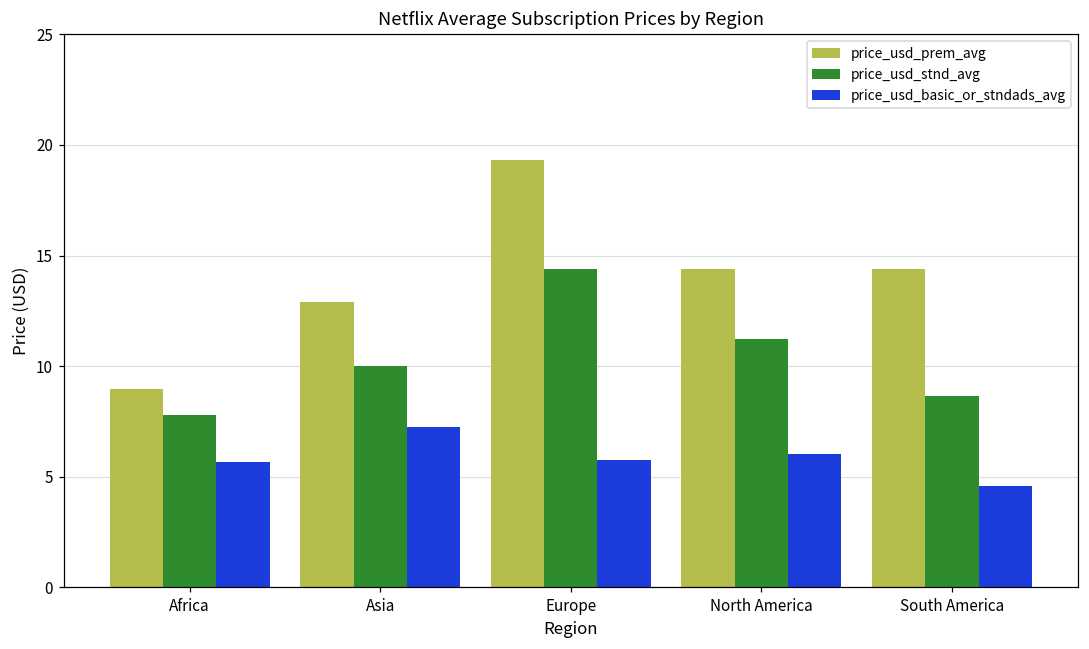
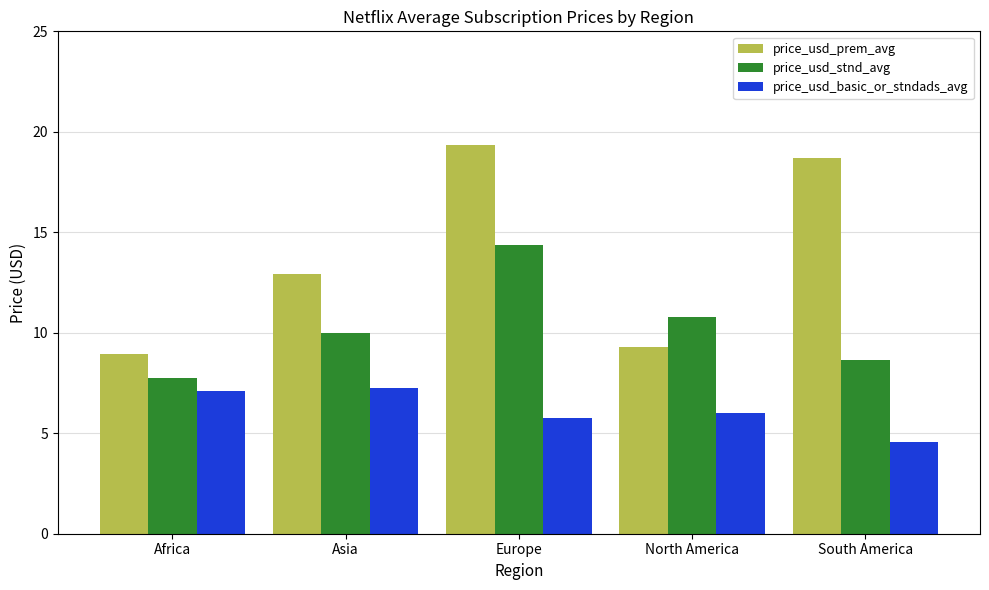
  {
    "price_usd_prem_avg": {
      "Africa": 9.0,
      "Asia": 12.9,
      "Europe": 19.3,
-     "North America": 14.4,
-     "South America": 14.4
+     "North America": 9.3,
+     "South America": 18.7
    },
    "price_usd_stnd_avg": {
      "Africa": 7.8,
      "Asia": 10.0,
      "Europe": 14.4,
-     "North America": 11.2,
+     "North America": 10.8,
      "South America": 8.6
    },
    "price_usd_basic_or_stndads_avg": {
-     "Africa": 5.7,
+     "Africa": 7.1,
      "Asia": 7.2,
      "Europe": 5.8,
      "North America": 6.0,
      "South America": 4.6
    }
  }
